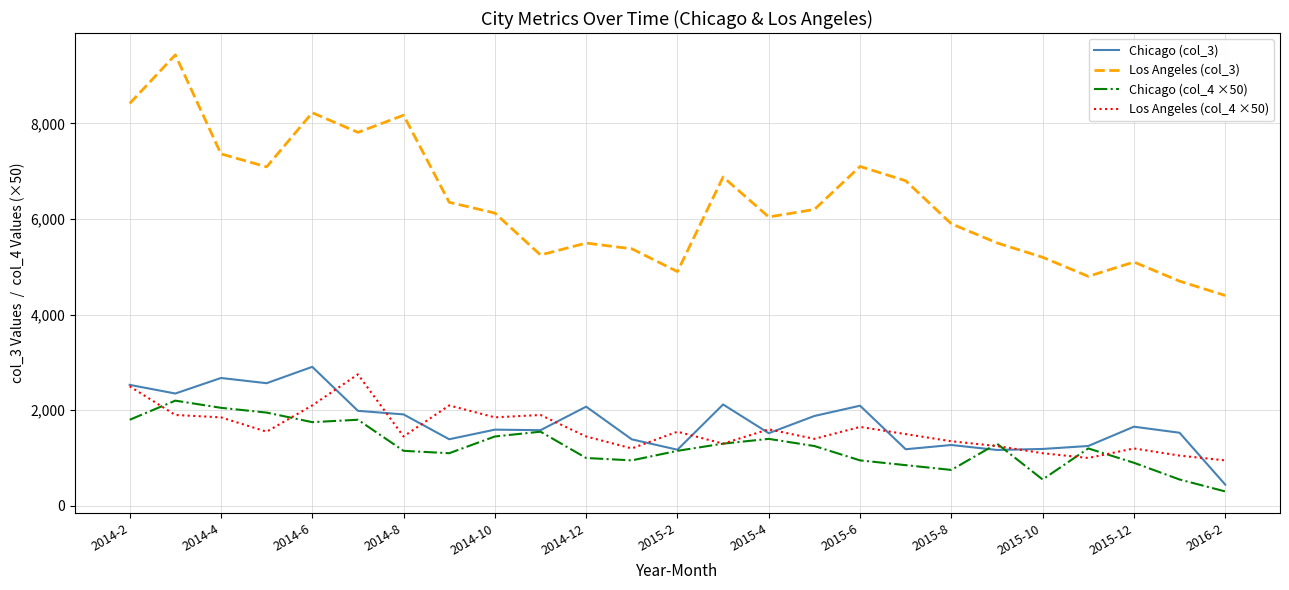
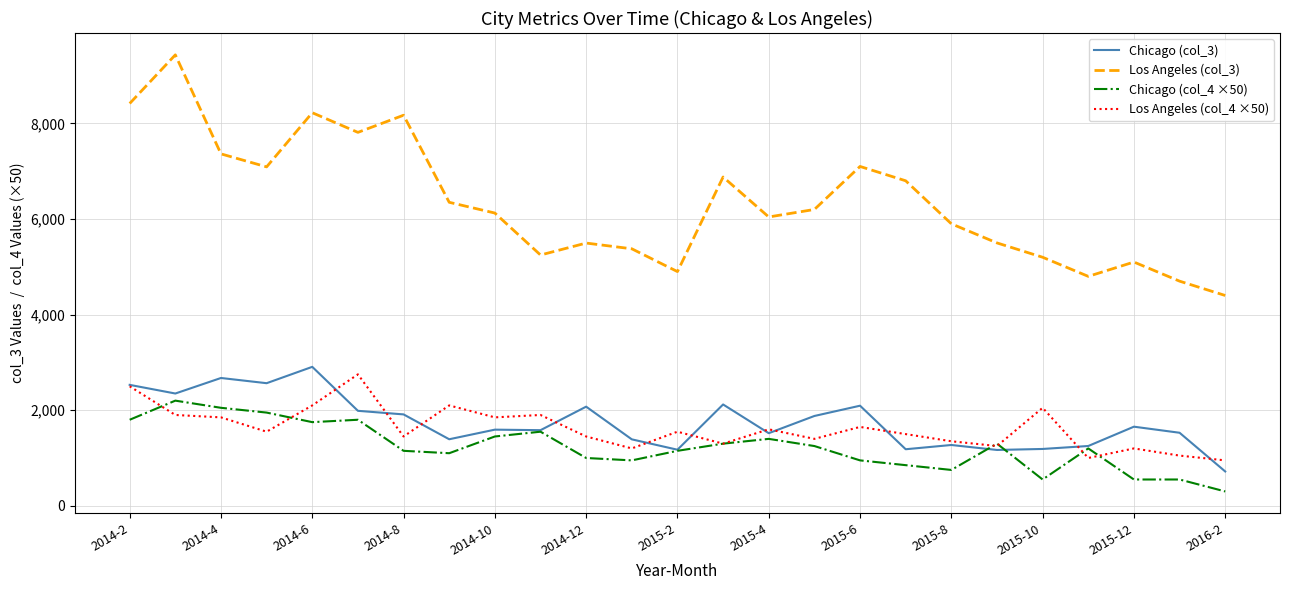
  {
    "Chicago (col_3)": {
      "2014-4": "2,700",
      "2014-6": "2,900",
      "2014-8": "1,900",
      "2014-10": "1,600",
      "2014-12": "2,100",
      "2015-4": "1,500",
      "2015-6": "2,100",
      "2015-8": "1,300",
      "2015-10": "1,200",
      "2015-12": "1,700",
-     "2016-2": "400"
+     "2016-2": "700"
    },
    "Los Angeles (col_3)": {
      "2014-2": "8,400",
      "2014-4": "7,400",
      "2014-6": "8,200",
      "2014-8": "8,200",
      "2014-10": "6,100",
      "2014-12": "5,500",
      "2015-2": "4,900",
      "2015-4": "6,000",
      "2015-6": "7,100",
      "2015-8": "5,900",
      "2015-10": "5,200",
      "2015-12": "5,100",
      "2016-2": "4,400"
    },
    "Chicago (col_4 ×50)": {
      "2014-2": "1,800",
      "2014-4": "2,100",
      "2014-6": "1,800",
      "2014-8": "1,200",
      "2014-10": "1,500",
      "2014-12": "1,000",
      "2015-4": "1,400",
      "2015-6": "1,000",
      "2015-8": "800",
      "2015-10": "600",
-     "2015-12": "900",
+     "2015-12": "600",
      "2016-2": "300"
    },
    "Los Angeles (col_4 ×50)": {
      "2014-4": "1,900",
      "2014-6": "2,100",
      "2014-8": "1,500",
      "2014-10": "1,900",
      "2014-12": "1,500",
      "2015-2": "1,600",
      "2015-4": "1,600",
      "2015-6": "1,700",
      "2015-8": "1,400",
-     "2015-10": "1,100",
+     "2015-10": "2,100",
      "2015-12": "1,200",
      "2016-2": "1,000"
    }
  }
